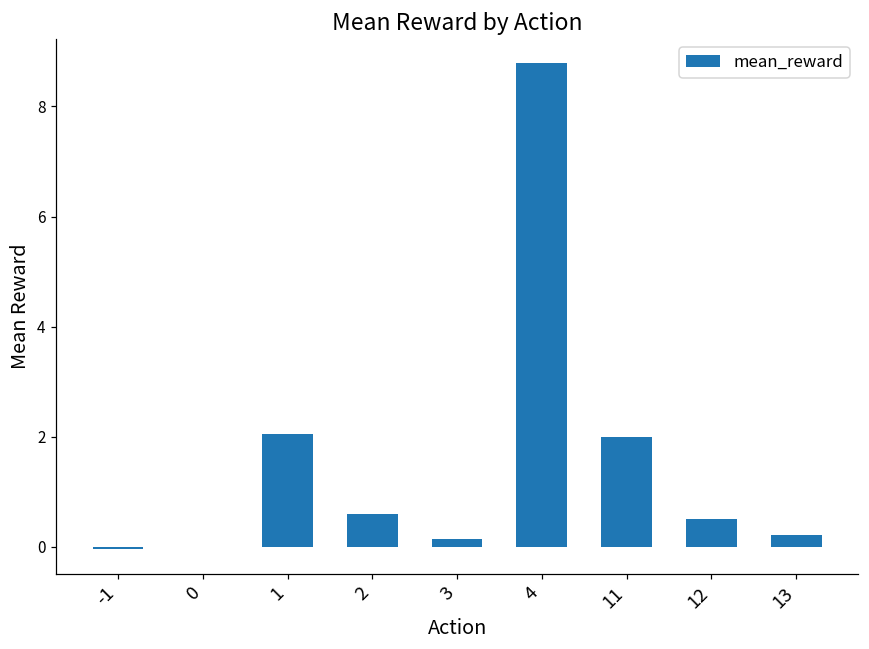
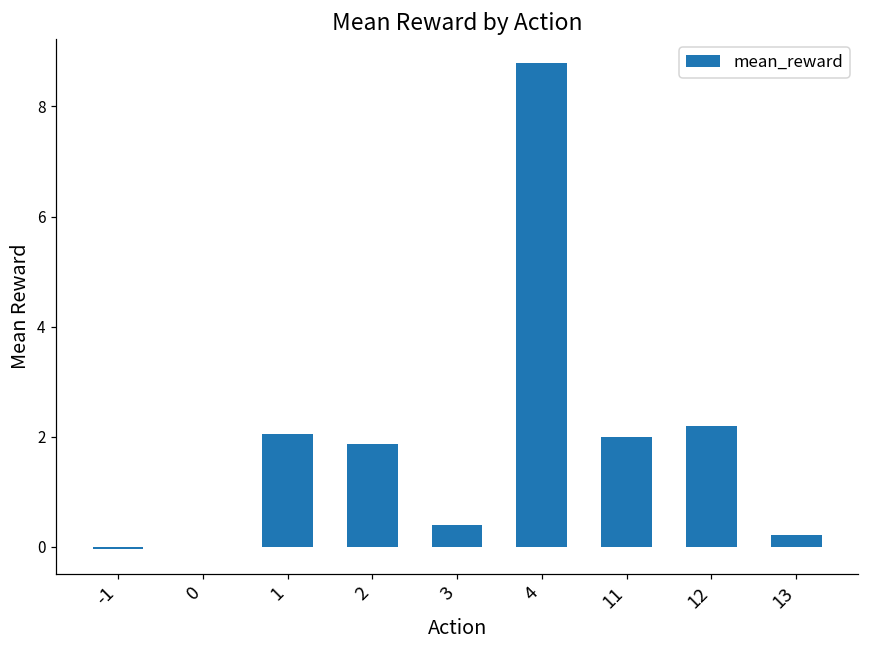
  {
    "1": 2.0,
-   "2": 0.6,
-   "3": 0.1,
+   "2": 1.9,
+   "3": 0.4,
    "4": 8.8,
    "11": 2.0,
-   "12": 0.5,
+   "12": 2.2,
    "13": 0.2
  }
